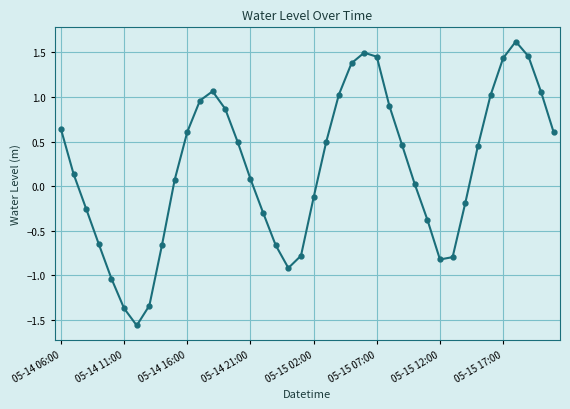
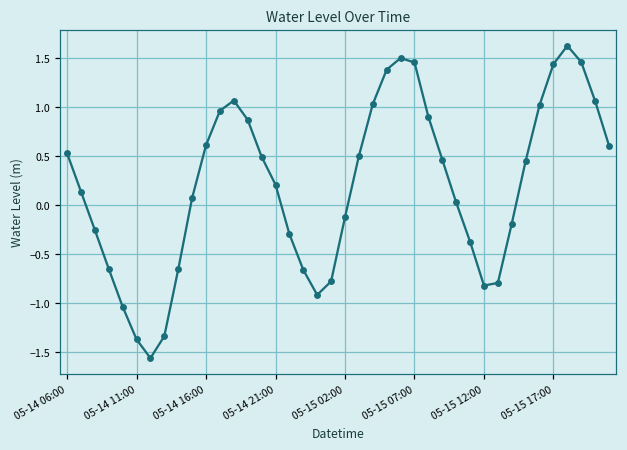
  {
-   "05-14 06:00": 0.6,
+   "05-14 06:00": 0.5,
    "05-14 11:00": -1.4,
    "05-14 16:00": 0.6,
-   "05-14 21:00": 0.1,
+   "05-14 21:00": 0.2,
    "05-15 02:00": -0.1,
    "05-15 07:00": 1.5,
    "05-15 12:00": -0.8,
    "05-15 17:00": 1.4
  }
